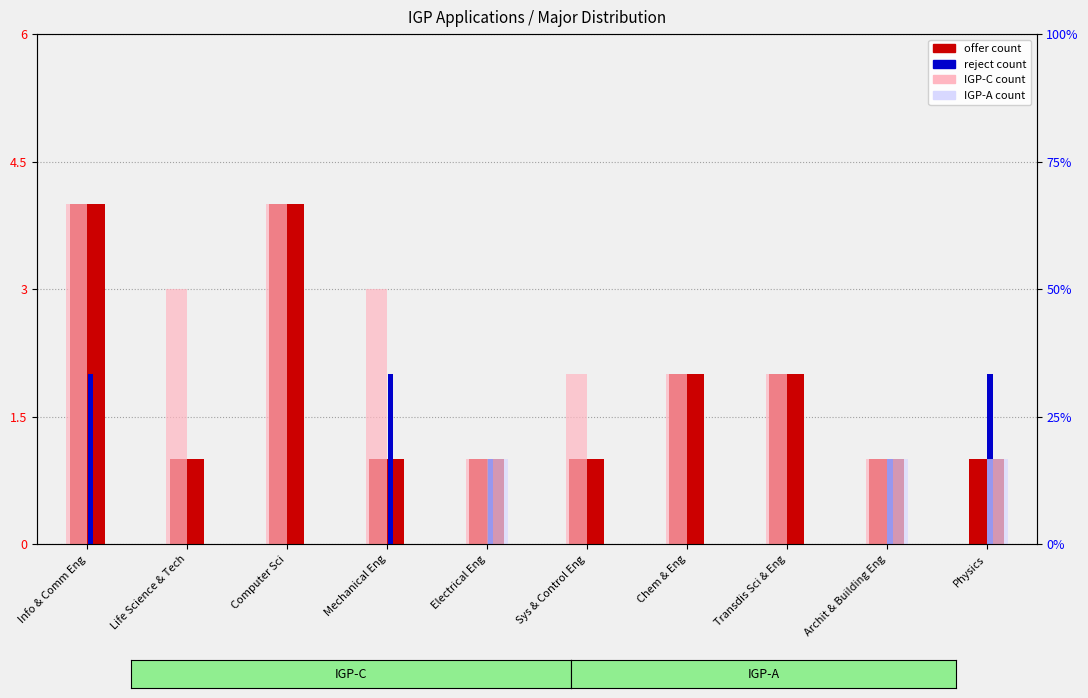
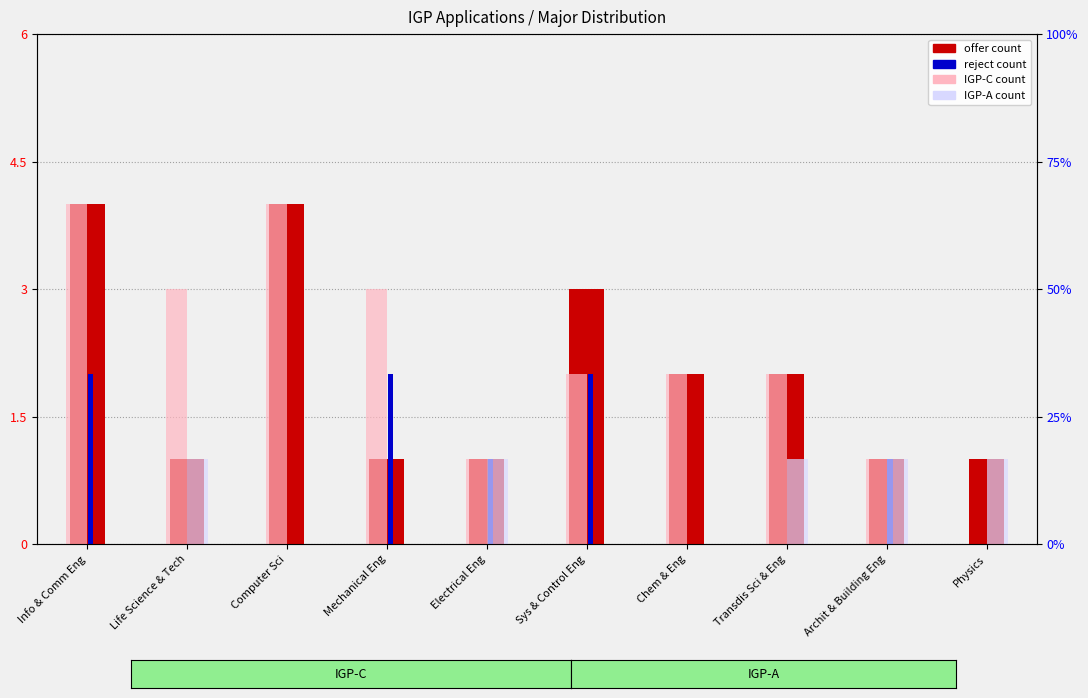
  {
    "offer count": {
      "Info & Comm Eng": "4",
      "Life Science & Tech": "1",
      "Computer Sci": "4",
      "Mechanical Eng": "1",
      "Electrical Eng": "1",
-     "Sys & Control Eng": "1",
+     "Sys & Control Eng": "3",
      "Chem & Eng": "2",
      "Transdis Sci & Eng": "2",
      "Archit & Building Eng": "1",
      "Physics": "1"
    },
    "reject count": {
      "Life Science & Tech": "0",
      "Computer Sci": "0",
      "Mechanical Eng": "2",
      "Electrical Eng": "1",
-     "Sys & Control Eng": "0",
+     "Sys & Control Eng": "2",
      "Chem & Eng": "0",
      "Transdis Sci & Eng": "0",
      "Archit & Building Eng": "1",
-     "Physics": "2"
+     "Physics": "0"
    },
    "IGP-C count": {
      "Info & Comm Eng": "67%",
      "Life Science & Tech": "50%",
      "Computer Sci": "67%",
      "Mechanical Eng": "50%",
      "Electrical Eng": "17%",
      "Sys & Control Eng": "33%",
      "Chem & Eng": "33%",
      "Transdis Sci & Eng": "33%",
      "Archit & Building Eng": "17%",
      "Physics": "0%"
    },
    "IGP-A count": {
      "Info & Comm Eng": "0%",
-     "Life Science & Tech": "0%",
+     "Life Science & Tech": "17%",
      "Computer Sci": "0%",
      "Mechanical Eng": "0%",
      "Electrical Eng": "17%",
      "Sys & Control Eng": "0%",
      "Chem & Eng": "0%",
-     "Transdis Sci & Eng": "0%",
+     "Transdis Sci & Eng": "17%",
      "Archit & Building Eng": "17%",
      "Physics": "17%"
    }
  }
